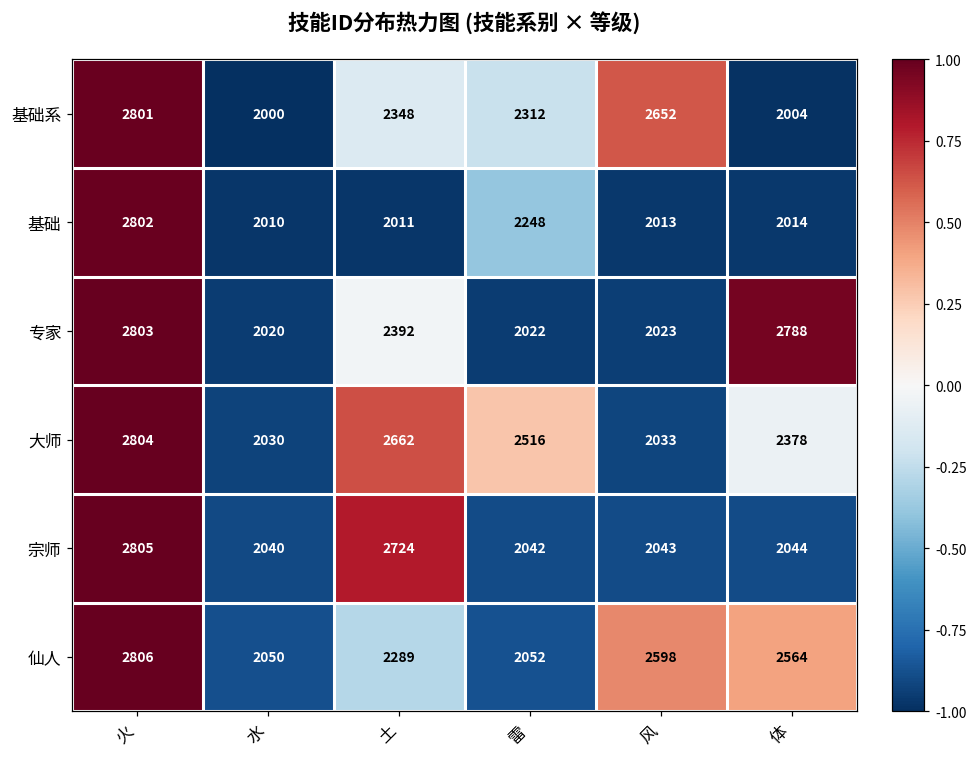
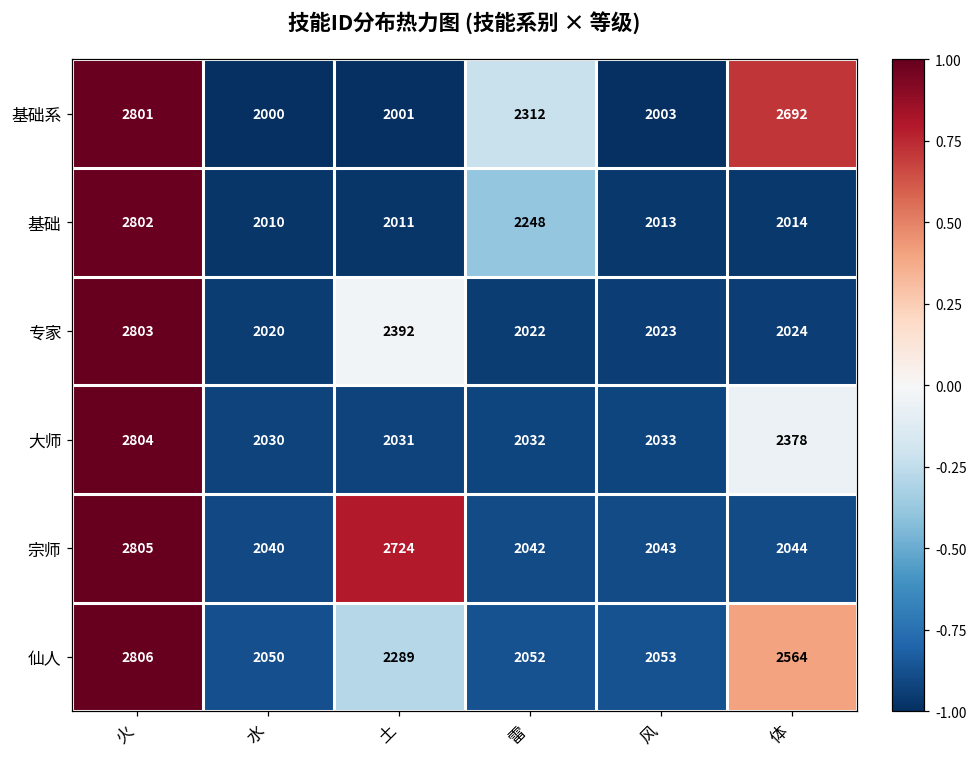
  {
    "基础系": {
      "火": 2801,
      "水": 2000,
-     "土": 2348,
+     "土": 2001,
      "雷": 2312,
-     "风": 2652,
-     "体": 2004
+     "风": 2003,
+     "体": 2692
    },
    "基础": {
      "火": 2802,
      "水": 2010,
      "土": 2011,
      "雷": 2248,
      "风": 2013,
      "体": 2014
    },
    "专家": {
      "火": 2803,
      "水": 2020,
      "土": 2392,
      "雷": 2022,
      "风": 2023,
-     "体": 2788
+     "体": 2024
    },
    "大师": {
      "火": 2804,
      "水": 2030,
-     "土": 2662,
-     "雷": 2516,
+     "土": 2031,
+     "雷": 2032,
      "风": 2033,
      "体": 2378
    },
    "宗师": {
      "火": 2805,
      "水": 2040,
      "土": 2724,
      "雷": 2042,
      "风": 2043,
      "体": 2044
    },
    "仙人": {
      "火": 2806,
      "水": 2050,
      "土": 2289,
      "雷": 2052,
-     "风": 2598,
+     "风": 2053,
      "体": 2564
    }
  }
